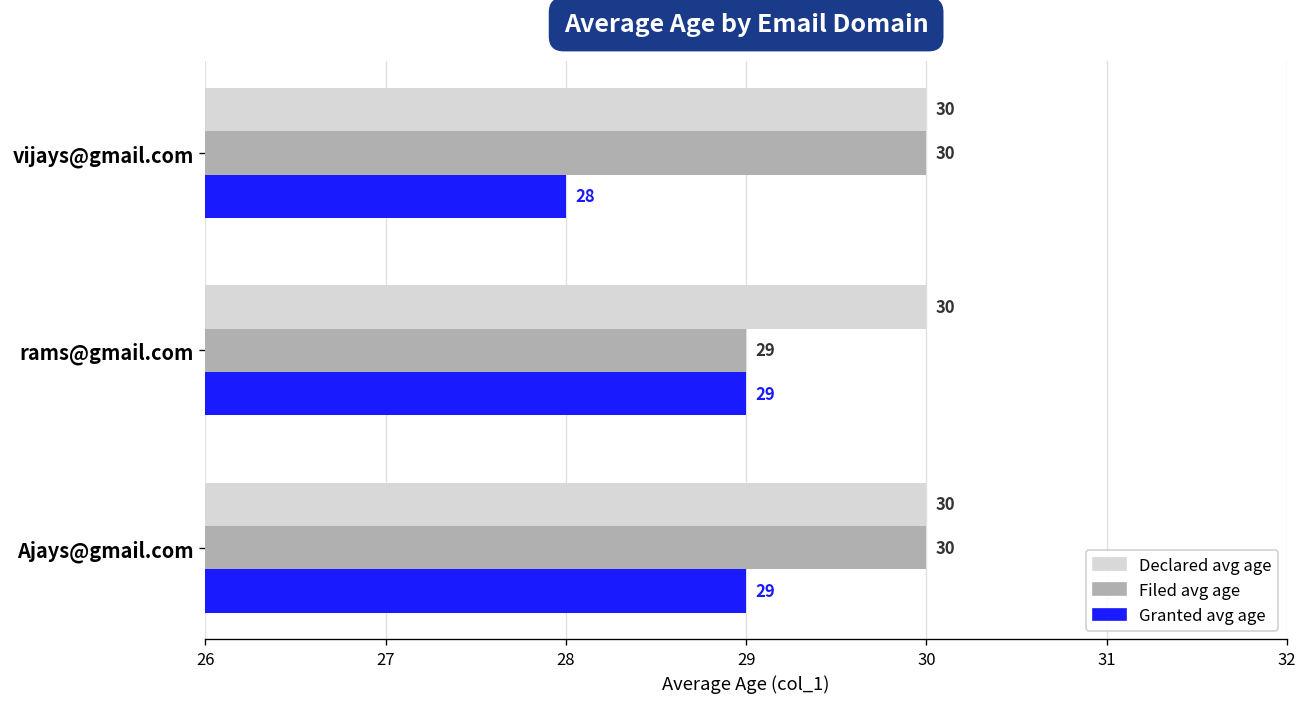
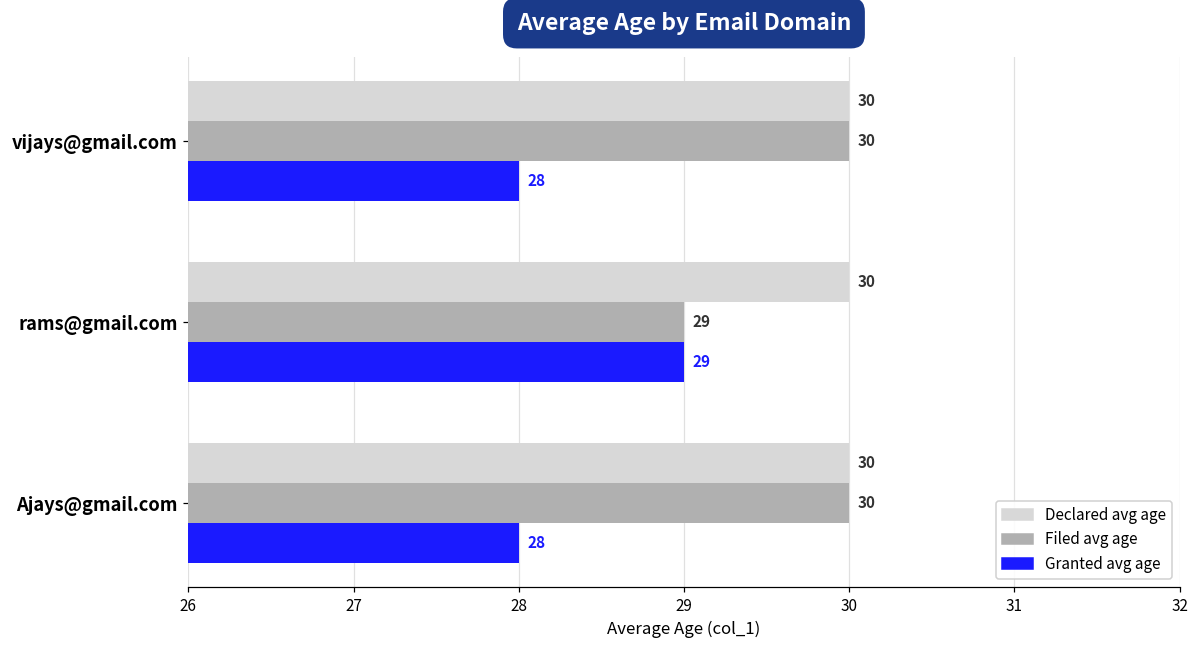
  {
    "Declared avg age": {
      "vijays@gmail.com": 30,
      "rams@gmail.com": 30,
      "Ajays@gmail.com": 30
    },
    "Filed avg age": {
      "vijays@gmail.com": 30,
      "rams@gmail.com": 29,
      "Ajays@gmail.com": 30
    },
    "Granted avg age": {
      "vijays@gmail.com": 28,
      "rams@gmail.com": 29,
-     "Ajays@gmail.com": 29
+     "Ajays@gmail.com": 28
    }
  }
